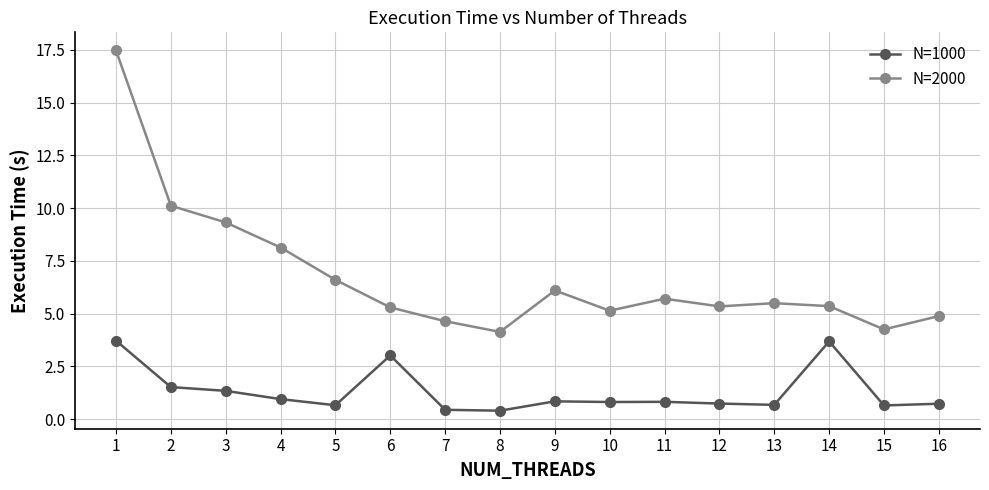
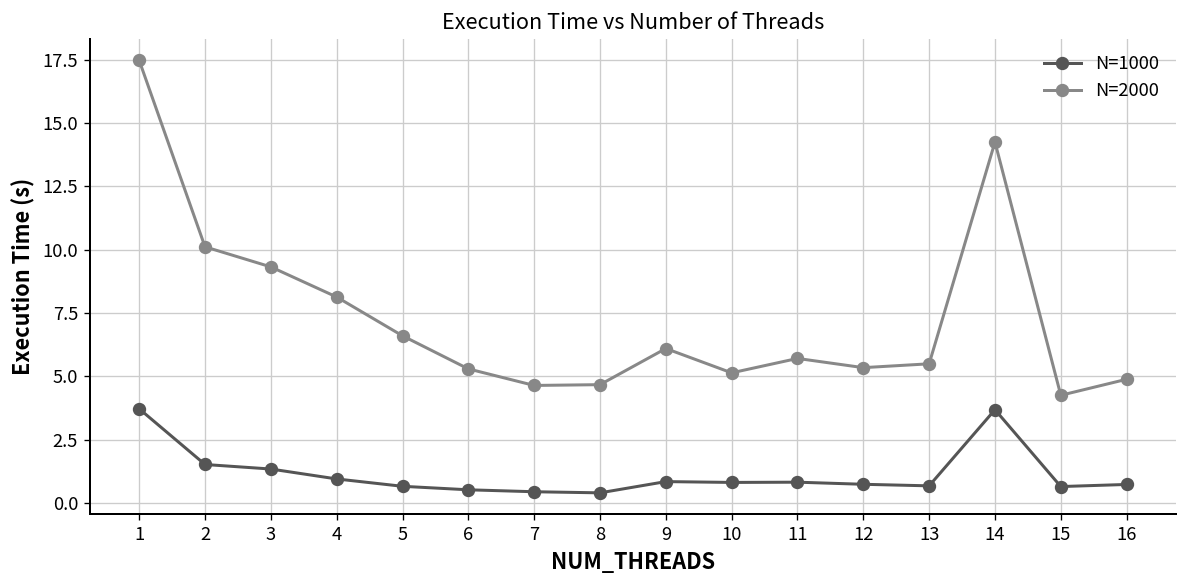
  {
    "N=1000": {
      "1": 3.7,
      "2": 1.5,
      "3": 1.3,
      "4": 0.9,
      "5": 0.7,
-     "6": 3.0,
+     "6": 0.5,
      "7": 0.4,
      "8": 0.4,
      "9": 0.8,
      "10": 0.8,
      "11": 0.8,
      "12": 0.7,
      "13": 0.7,
      "14": 3.7,
      "15": 0.6,
      "16": 0.7
    },
    "N=2000": {
      "1": 17.5,
      "2": 10.1,
      "3": 9.3,
      "4": 8.1,
      "5": 6.6,
      "6": 5.3,
      "7": 4.6,
-     "8": 4.1,
+     "8": 4.7,
      "9": 6.1,
      "10": 5.1,
      "11": 5.7,
      "12": 5.3,
      "13": 5.5,
-     "14": 5.4,
+     "14": 14.3,
      "15": 4.3,
      "16": 4.9
    }
  }
